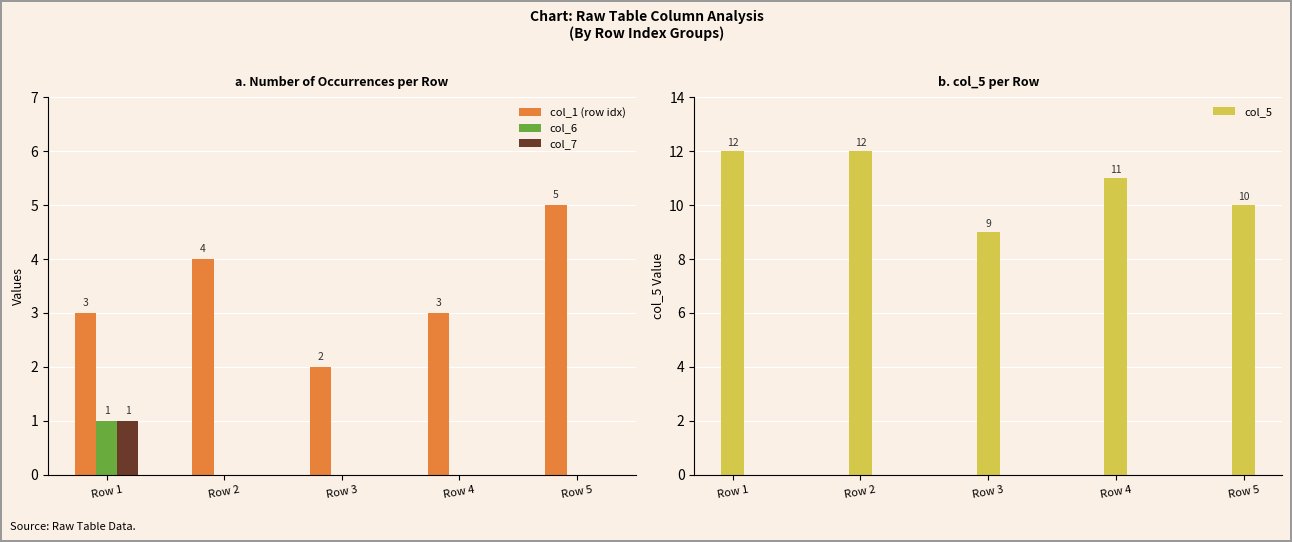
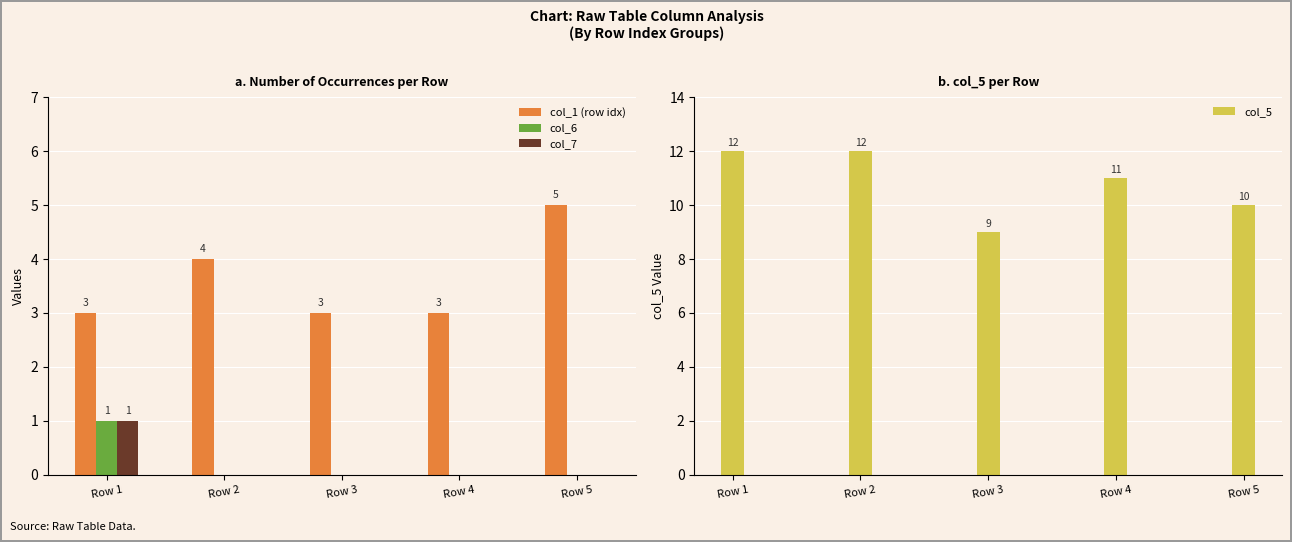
  {
    "a. Number of Occurrences per Row": {
      "col_1 (row idx)": {
        "Row 1": 3,
        "Row 2": 4,
-       "Row 3": 2,
+       "Row 3": 3,
        "Row 4": 3,
        "Row 5": 5
      },
      "col_6": {
        "Row 1": 1
      },
      "col_7": {
        "Row 1": 1
      }
    },
    "b. col_5 per Row": {
      "Row 1": 12,
      "Row 2": 12,
      "Row 3": 9,
      "Row 4": 11,
      "Row 5": 10
    }
  }
